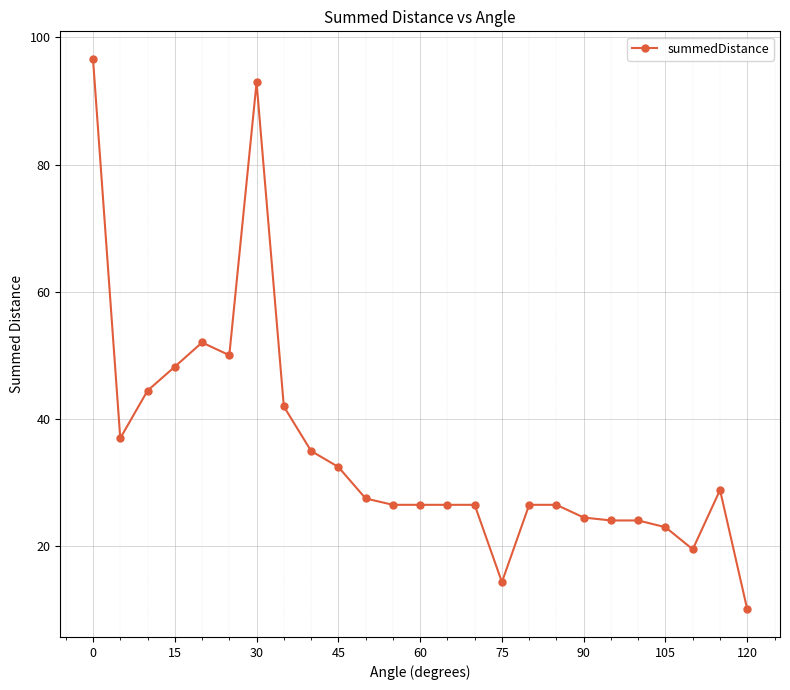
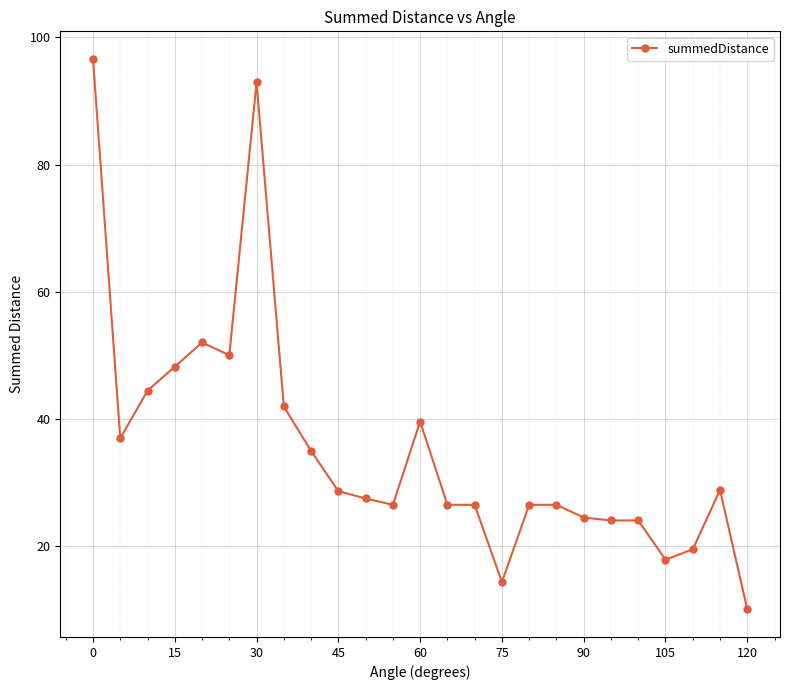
  {
    "0": 97,
    "15": 48,
    "30": 93,
-   "45": 32,
-   "60": 26,
+   "45": 29,
+   "60": 40,
    "75": 14,
    "90": 24,
-   "105": 23,
+   "105": 18,
    "120": 10
  }
